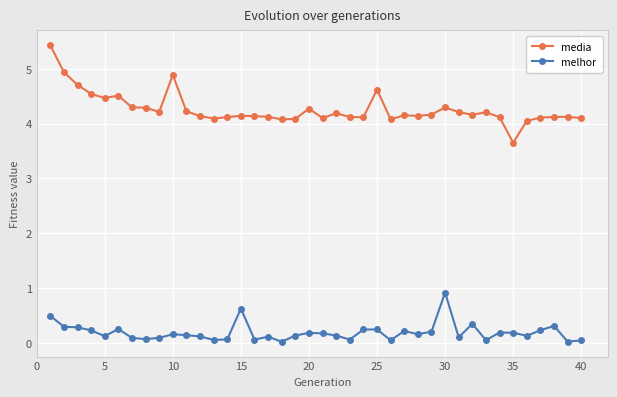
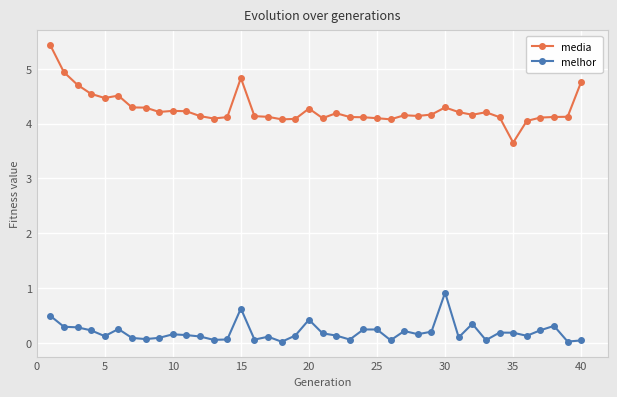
  {
    "media": {
      "5": 4.5,
-     "10": 4.9,
-     "15": 4.1,
+     "10": 4.2,
+     "15": 4.8,
      "20": 4.3,
-     "25": 4.6,
+     "25": 4.1,
      "30": 4.3,
      "35": 3.7,
-     "40": 4.1
+     "40": 4.8
    },
    "melhor": {
      "5": 0.1,
      "10": 0.2,
      "15": 0.6,
-     "20": 0.2,
+     "20": 0.4,
      "25": 0.2,
      "30": 0.9,
      "35": 0.2,
      "40": 0.0
    }
  }
